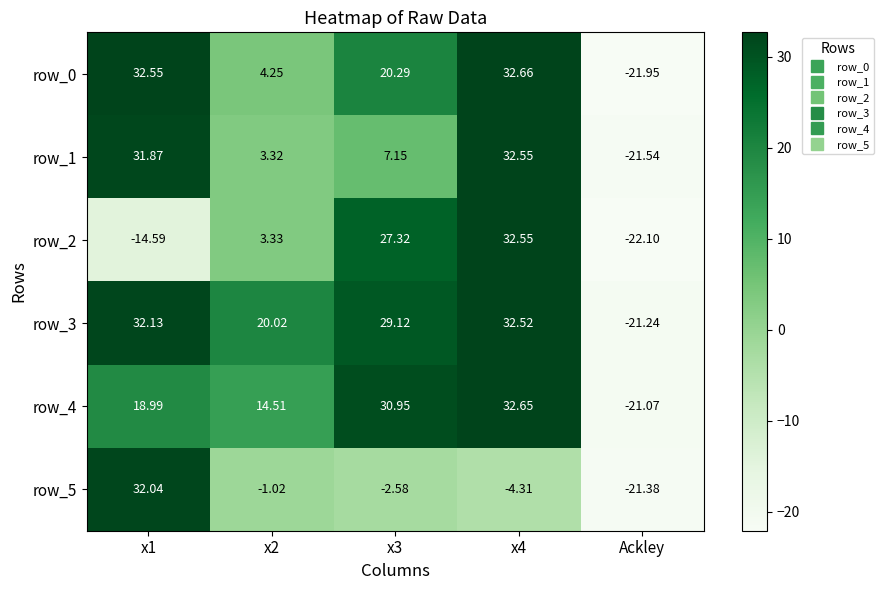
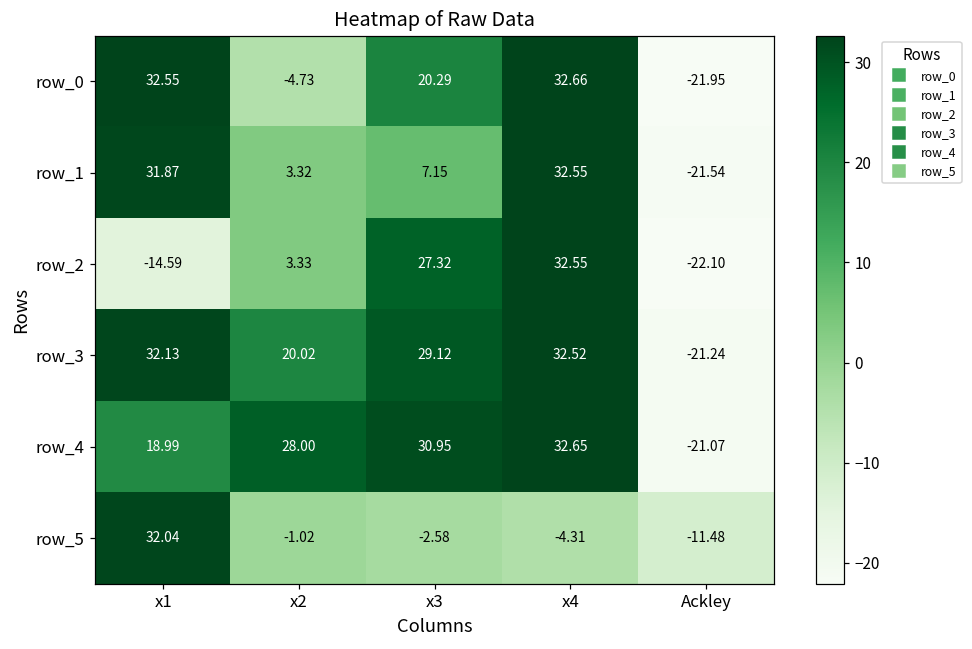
  {
    "row_0": {
      "x1": 32.55,
-     "x2": 4.25,
+     "x2": -4.73,
      "x3": 20.29,
      "x4": 32.66,
      "Ackley": -21.95
    },
    "row_1": {
      "x1": 31.87,
      "x2": 3.32,
      "x3": 7.15,
      "x4": 32.55,
      "Ackley": -21.54
    },
    "row_2": {
      "x1": -14.59,
      "x2": 3.33,
      "x3": 27.32,
      "x4": 32.55,
      "Ackley": -22.10
    },
    "row_3": {
      "x1": 32.13,
      "x2": 20.02,
      "x3": 29.12,
      "x4": 32.52,
      "Ackley": -21.24
    },
    "row_4": {
      "x1": 18.99,
-     "x2": 14.51,
+     "x2": 28.00,
      "x3": 30.95,
      "x4": 32.65,
      "Ackley": -21.07
    },
    "row_5": {
      "x1": 32.04,
      "x2": -1.02,
      "x3": -2.58,
      "x4": -4.31,
-     "Ackley": -21.38
+     "Ackley": -11.48
    }
  }
